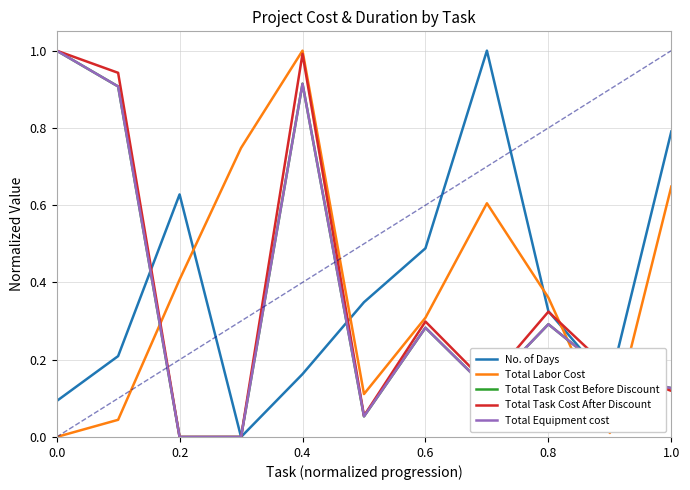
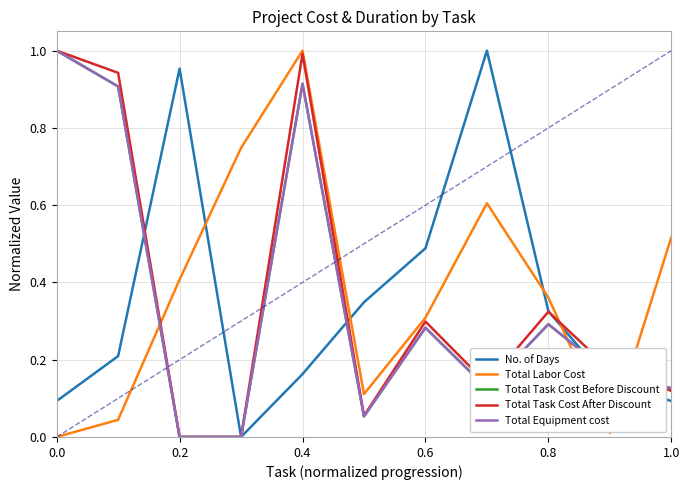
  {
    "No. of Days": {
      "0.0": 0.09,
-     "0.2": 0.63,
+     "0.2": 0.95,
      "0.4": 0.16,
      "0.6": 0.49,
-     "1.0": 0.79
+     "1.0": 0.09
    },
    "Total Labor Cost": {
      "0.2": 0.41,
      "0.4": 1.00,
      "0.6": 0.31,
      "0.8": 0.36,
-     "1.0": 0.65
+     "1.0": 0.52
    },
    "Total Task Cost After Discount": {
      "0.4": 0.99,
      "0.6": 0.30,
      "1.0": 0.12
    }
  }
